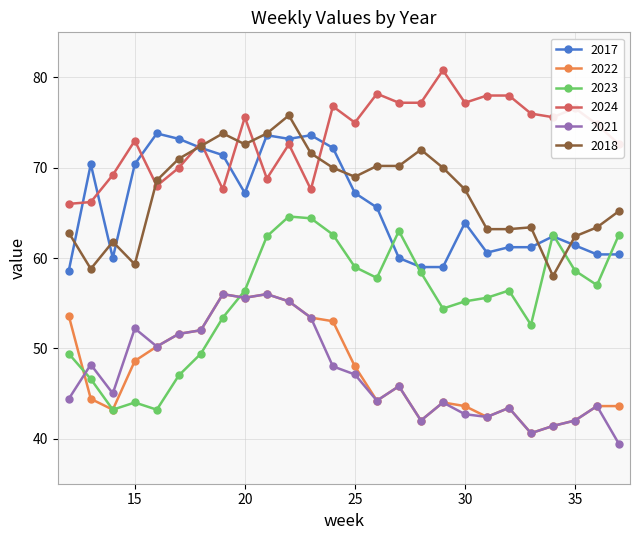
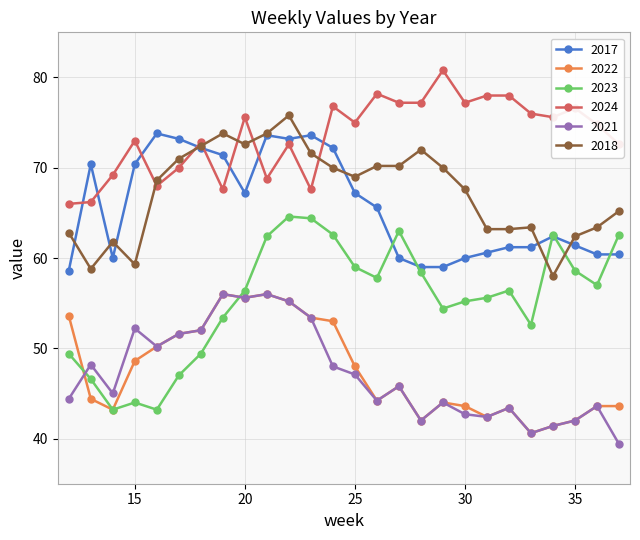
  {
    "2017": {
      "15": 70,
      "20": 67,
      "25": 67,
-     "30": 64,
+     "30": 60,
      "35": 61
    },
    "2023": {
      "15": 44,
      "20": 56,
      "25": 59,
      "30": 55,
      "35": 59
    },
    "2021": {
      "15": 52,
      "25": 47,
      "30": 43
    },
    "2018": {
      "15": 59,
      "20": 73,
      "25": 69,
      "30": 68,
      "35": 62
    }
  }
